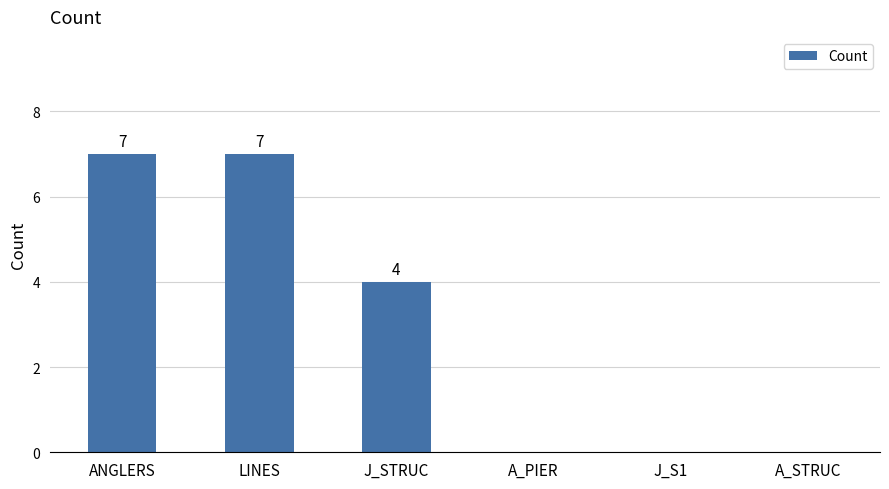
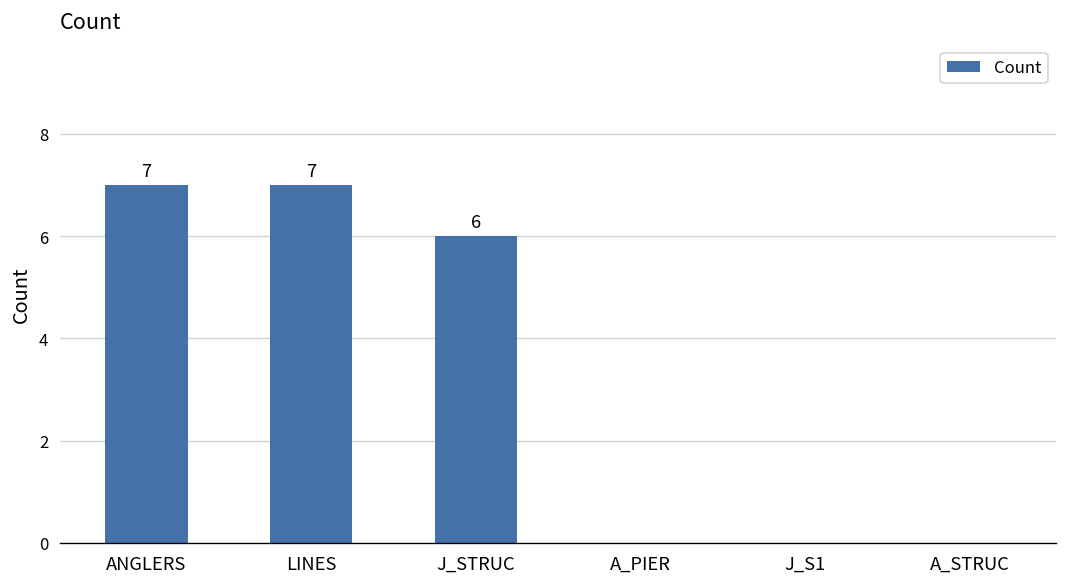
  {
    "ANGLERS": 7,
    "LINES": 7,
-   "J_STRUC": 4
+   "J_STRUC": 6
  }
